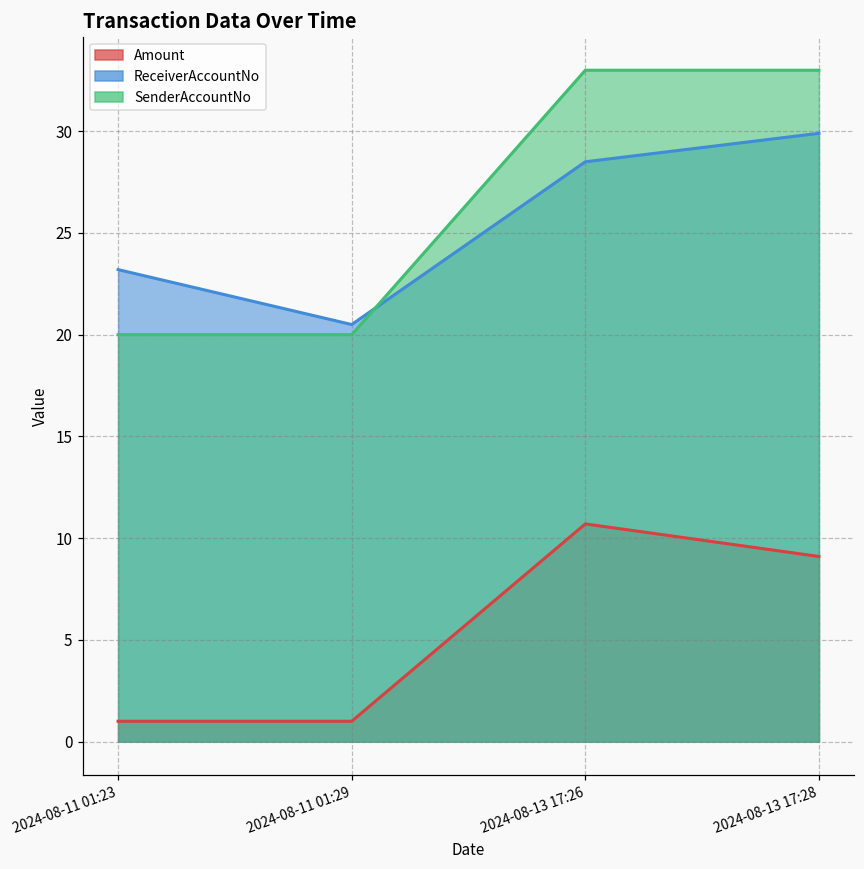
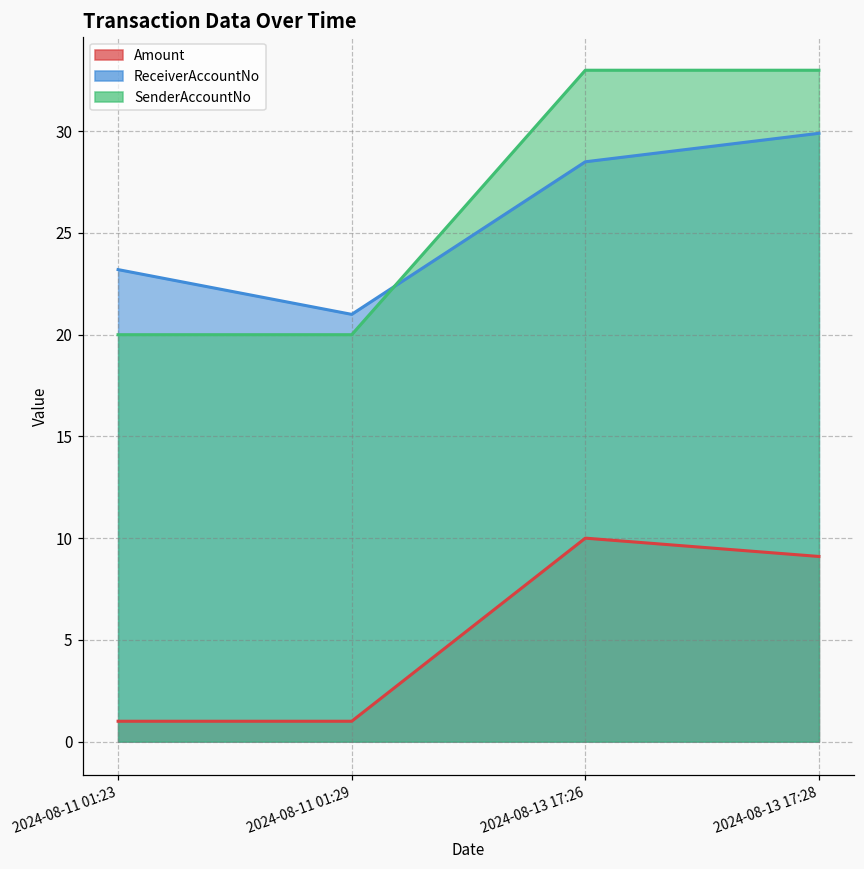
  {
    "Amount": {
      "2024-08-11 01:23": 1.0,
      "2024-08-11 01:29": 1.0,
-     "2024-08-13 17:26": 10.7,
+     "2024-08-13 17:26": 10.0,
      "2024-08-13 17:28": 9.1
    },
    "ReceiverAccountNo": {
      "2024-08-11 01:23": 23.2,
-     "2024-08-11 01:29": 20.5,
+     "2024-08-11 01:29": 21.0,
      "2024-08-13 17:26": 28.5,
      "2024-08-13 17:28": 29.9
    },
    "SenderAccountNo": {
      "2024-08-11 01:23": 20.0,
      "2024-08-11 01:29": 20.0,
      "2024-08-13 17:26": 33.0,
      "2024-08-13 17:28": 33.0
    }
  }
